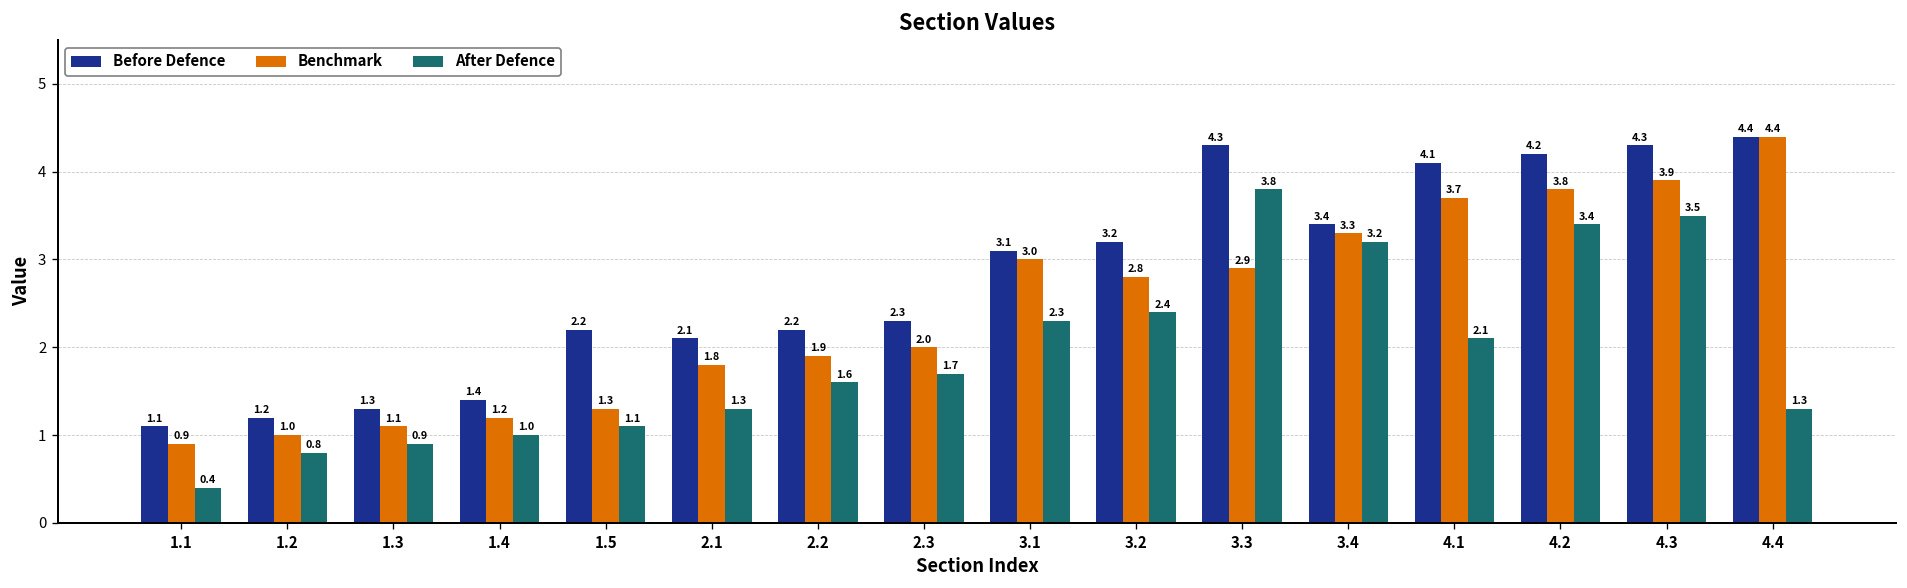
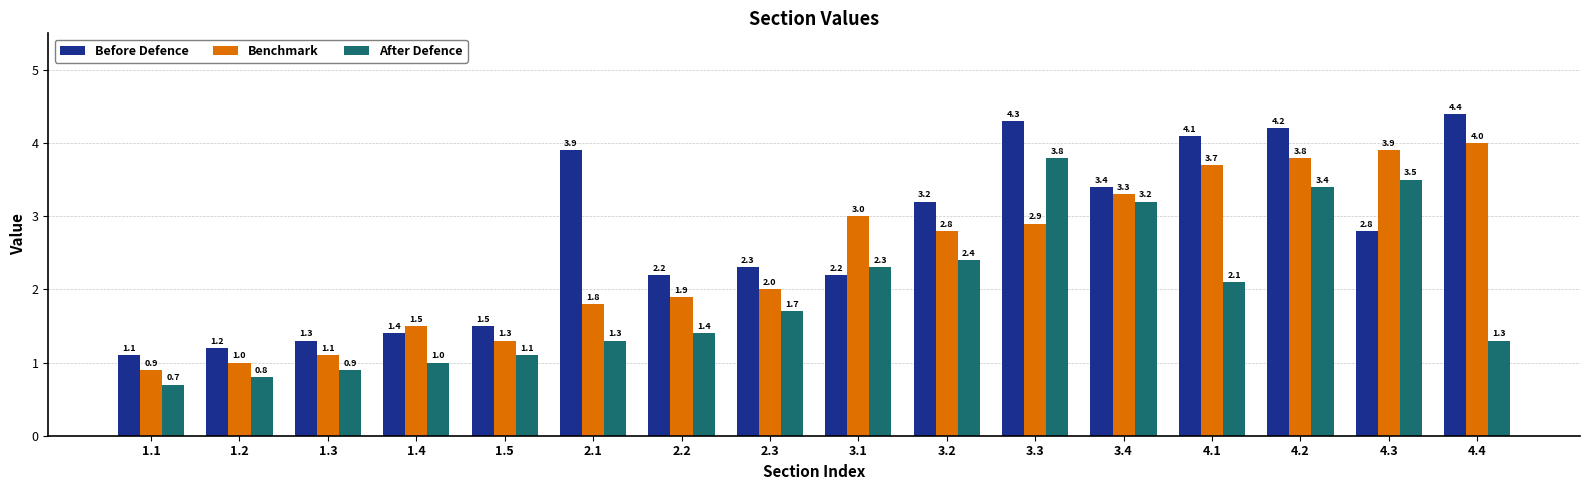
  {
    "Before Defence": {
      "1.1": 1.1,
      "1.2": 1.2,
      "1.3": 1.3,
      "1.4": 1.4,
-     "1.5": 2.2,
-     "2.1": 2.1,
+     "1.5": 1.5,
+     "2.1": 3.9,
      "2.2": 2.2,
      "2.3": 2.3,
-     "3.1": 3.1,
+     "3.1": 2.2,
      "3.2": 3.2,
      "3.3": 4.3,
      "3.4": 3.4,
      "4.1": 4.1,
      "4.2": 4.2,
-     "4.3": 4.3,
+     "4.3": 2.8,
      "4.4": 4.4
    },
    "Benchmark": {
      "1.1": 0.9,
      "1.2": 1.0,
      "1.3": 1.1,
-     "1.4": 1.2,
+     "1.4": 1.5,
      "1.5": 1.3,
      "2.1": 1.8,
      "2.2": 1.9,
      "2.3": 2.0,
      "3.1": 3.0,
      "3.2": 2.8,
      "3.3": 2.9,
      "3.4": 3.3,
      "4.1": 3.7,
      "4.2": 3.8,
      "4.3": 3.9,
-     "4.4": 4.4
+     "4.4": 4.0
    },
    "After Defence": {
-     "1.1": 0.4,
+     "1.1": 0.7,
      "1.2": 0.8,
      "1.3": 0.9,
      "1.4": 1.0,
      "1.5": 1.1,
      "2.1": 1.3,
-     "2.2": 1.6,
+     "2.2": 1.4,
      "2.3": 1.7,
      "3.1": 2.3,
      "3.2": 2.4,
      "3.3": 3.8,
      "3.4": 3.2,
      "4.1": 2.1,
      "4.2": 3.4,
      "4.3": 3.5,
      "4.4": 1.3
    }
  }
